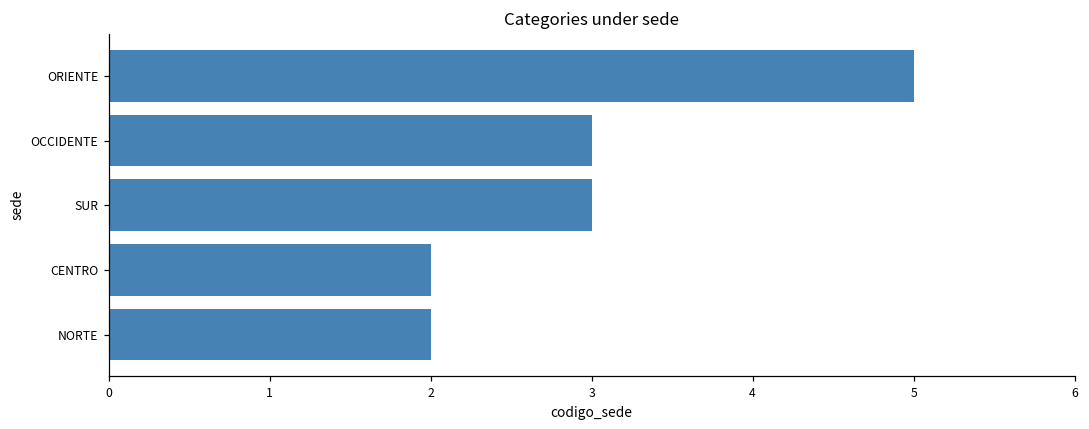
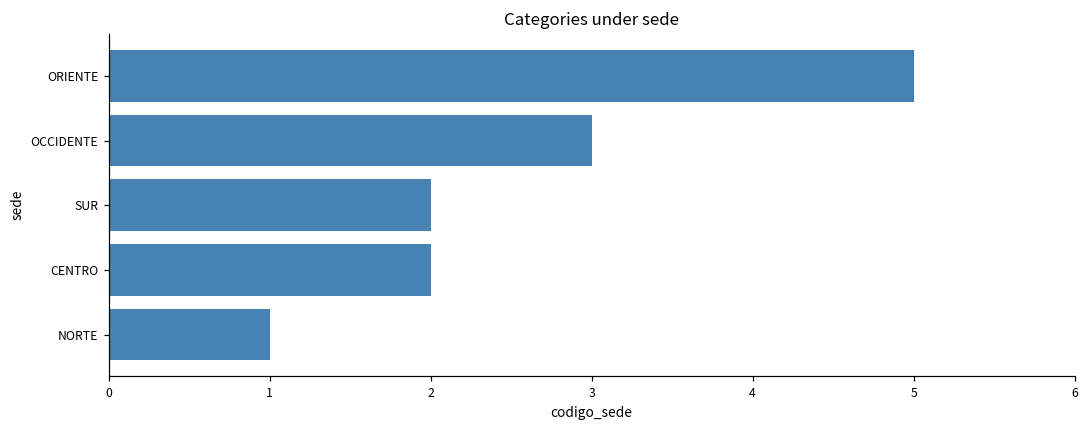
  {
    "ORIENTE": 5,
    "OCCIDENTE": 3,
-   "SUR": 3,
+   "SUR": 2,
    "CENTRO": 2,
-   "NORTE": 2
+   "NORTE": 1
  }
